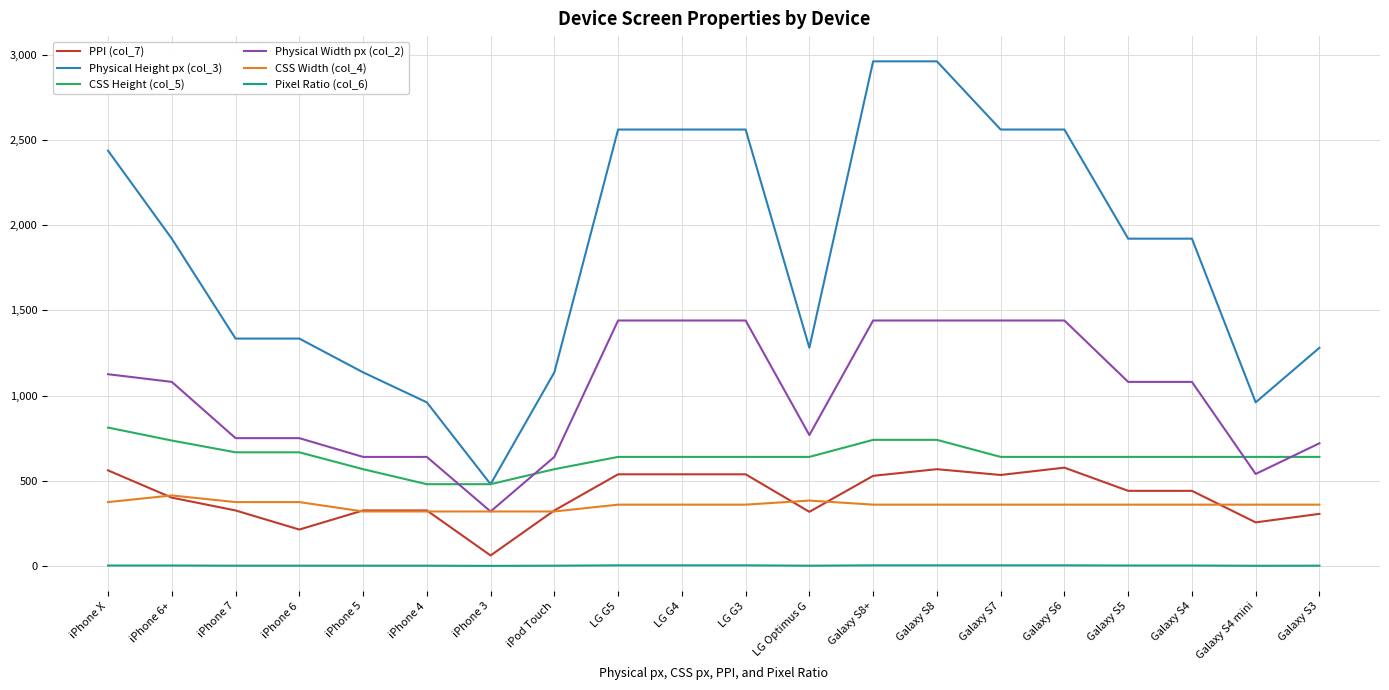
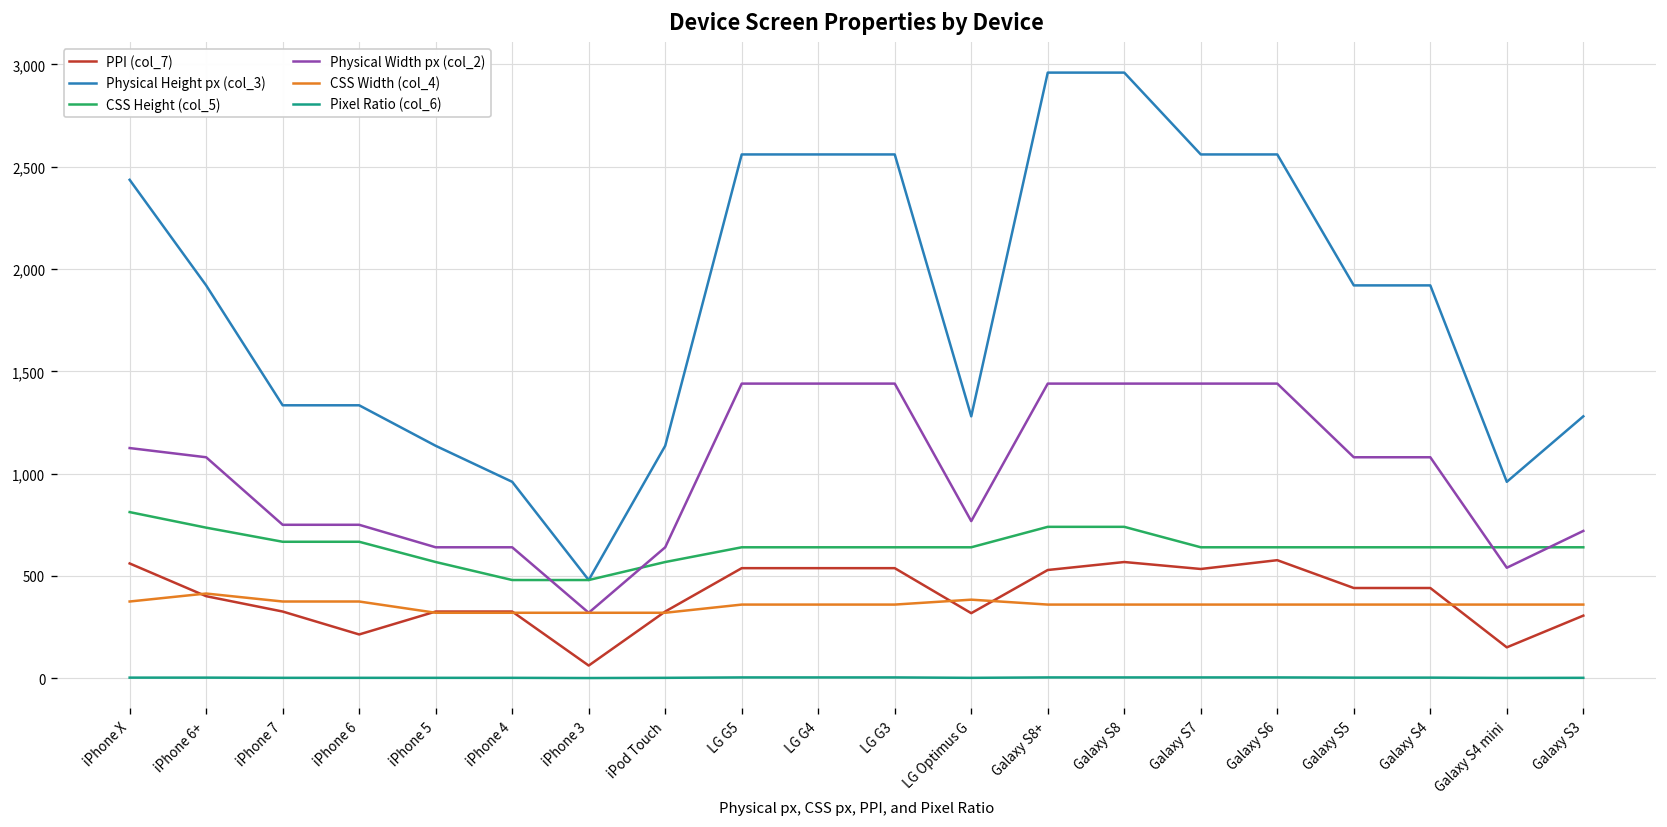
  {
    "PPI (col_7)": {
      "iPhone X": "560",
      "iPhone 7": "330",
      "iPhone 6": "210",
      "iPhone 3": "60",
      "LG G5": "540",
      "LG G4": "540",
      "LG G3": "540",
      "LG Optimus G": "320",
      "Galaxy S8+": "530",
      "Galaxy S8": "570",
      "Galaxy S7": "530",
      "Galaxy S6": "580",
      "Galaxy S5": "440",
      "Galaxy S4": "440",
-     "Galaxy S4 mini": "260",
+     "Galaxy S4 mini": "150",
      "Galaxy S3": "310"
    },
    "Physical Height px (col_3)": {
      "iPhone X": "2,440",
      "iPhone 6+": "1,920",
      "iPhone 7": "1,330",
      "iPhone 6": "1,330",
      "iPhone 5": "1,140",
      "iPhone 4": "960",
      "iPod Touch": "1,140",
      "LG G5": "2,560",
      "LG G4": "2,560",
      "LG G3": "2,560",
      "LG Optimus G": "1,280",
      "Galaxy S8+": "2,960",
      "Galaxy S8": "2,960",
      "Galaxy S7": "2,560",
      "Galaxy S6": "2,560",
      "Galaxy S5": "1,920",
      "Galaxy S4": "1,920",
      "Galaxy S4 mini": "960",
      "Galaxy S3": "1,280"
    },
    "Physical Width px (col_2)": {
      "iPhone X": "1,130",
      "iPhone 6+": "1,080",
      "iPhone 7": "750",
      "iPhone 6": "750",
      "iPhone 5": "640",
      "iPhone 4": "640",
      "iPod Touch": "640",
      "LG G5": "1,440",
      "LG G4": "1,440",
      "LG G3": "1,440",
      "LG Optimus G": "770",
      "Galaxy S8+": "1,440",
      "Galaxy S8": "1,440",
      "Galaxy S7": "1,440",
      "Galaxy S6": "1,440",
      "Galaxy S5": "1,080",
      "Galaxy S4": "1,080",
      "Galaxy S4 mini": "540",
      "Galaxy S3": "720"
    },
    "CSS Width (col_4)": {
      "iPhone X": "380",
      "iPhone 7": "380",
      "iPhone 6": "380",
      "LG G5": "360",
      "LG G4": "360",
      "LG G3": "360",
      "LG Optimus G": "380",
      "Galaxy S8+": "360",
      "Galaxy S8": "360",
      "Galaxy S7": "360",
      "Galaxy S6": "360",
      "Galaxy S5": "360",
      "Galaxy S4": "360",
      "Galaxy S4 mini": "360",
      "Galaxy S3": "360"
    }
  }
